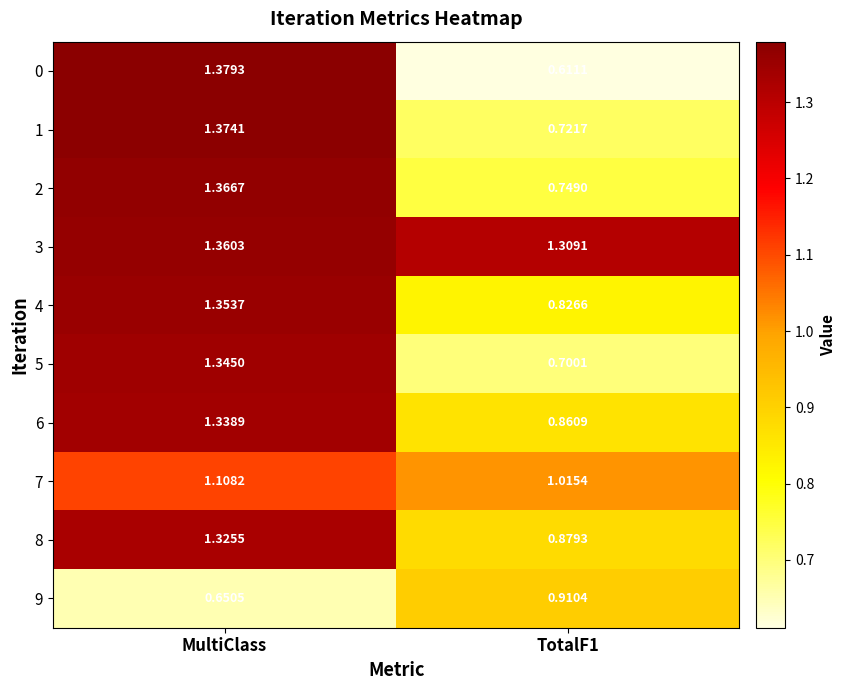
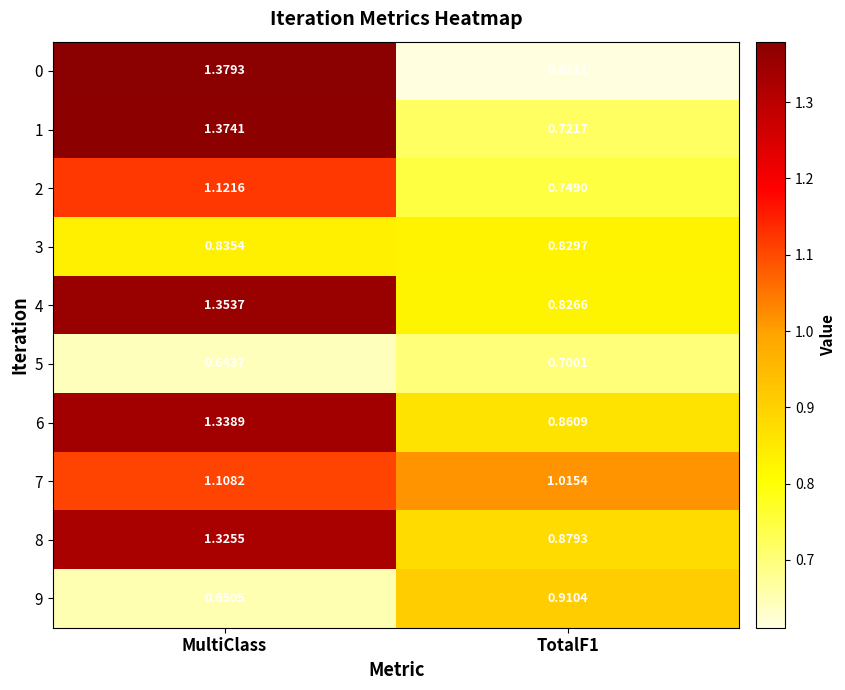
  {
    "0": {
      "MultiClass": 1.3793
    },
    "1": {
      "MultiClass": 1.3741,
      "TotalF1": 0.7217
    },
    "2": {
-     "MultiClass": 1.3667,
+     "MultiClass": 1.1216,
      "TotalF1": 0.7490
    },
    "3": {
-     "MultiClass": 1.3603,
-     "TotalF1": 1.3091
+     "MultiClass": 0.8354,
+     "TotalF1": 0.8297
    },
    "4": {
      "MultiClass": 1.3537,
      "TotalF1": 0.8266
    },
    "5": {
-     "MultiClass": 1.3450,
+     "MultiClass": 0.6437,
      "TotalF1": 0.7001
    },
    "6": {
      "MultiClass": 1.3389,
      "TotalF1": 0.8609
    },
    "7": {
      "MultiClass": 1.1082,
      "TotalF1": 1.0154
    },
    "8": {
      "MultiClass": 1.3255,
      "TotalF1": 0.8793
    },
    "9": {
      "MultiClass": 0.6505,
      "TotalF1": 0.9104
    }
  }
